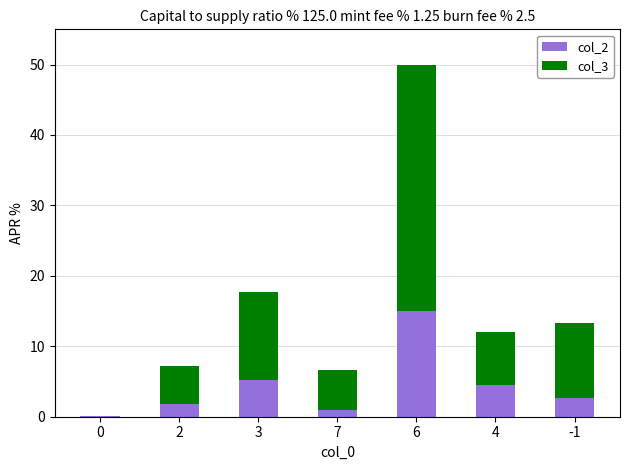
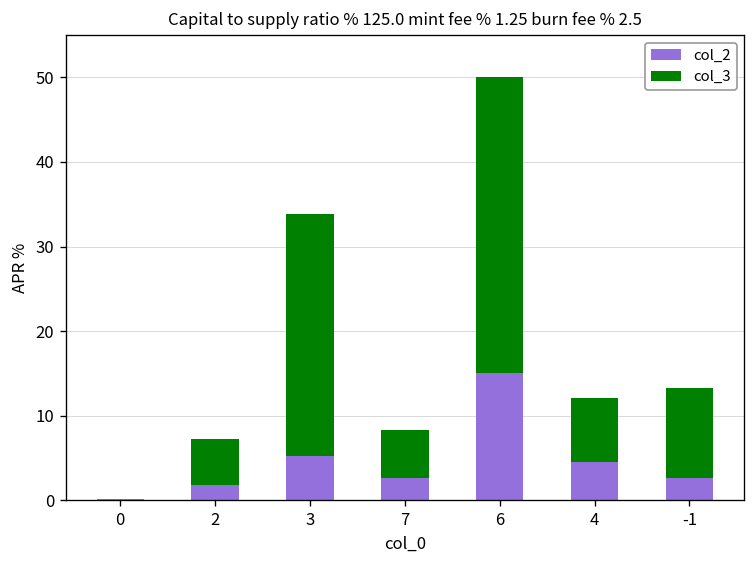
  {
    "col_2": {
      "2": 2,
      "3": 5,
-     "7": 1,
+     "7": 3,
      "6": 15,
      "4": 4,
      "-1": 3
    },
    "col_3": {
      "2": 5,
-     "3": 13,
+     "3": 29,
      "7": 6,
      "6": 35,
      "4": 8,
      "-1": 11
    }
  }
